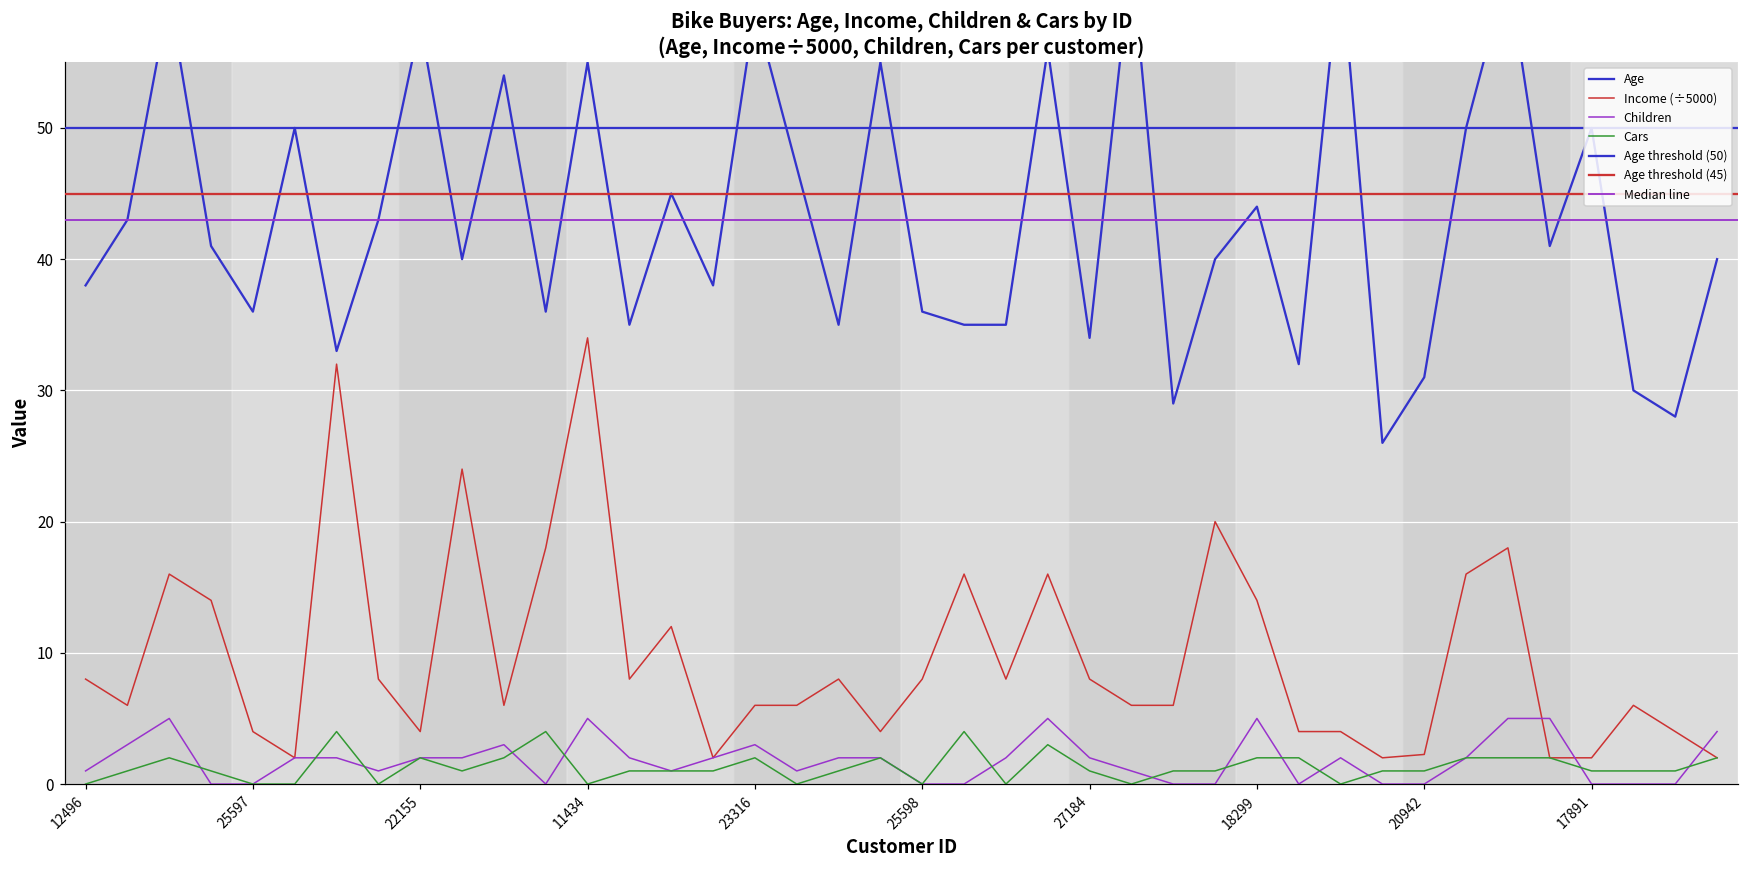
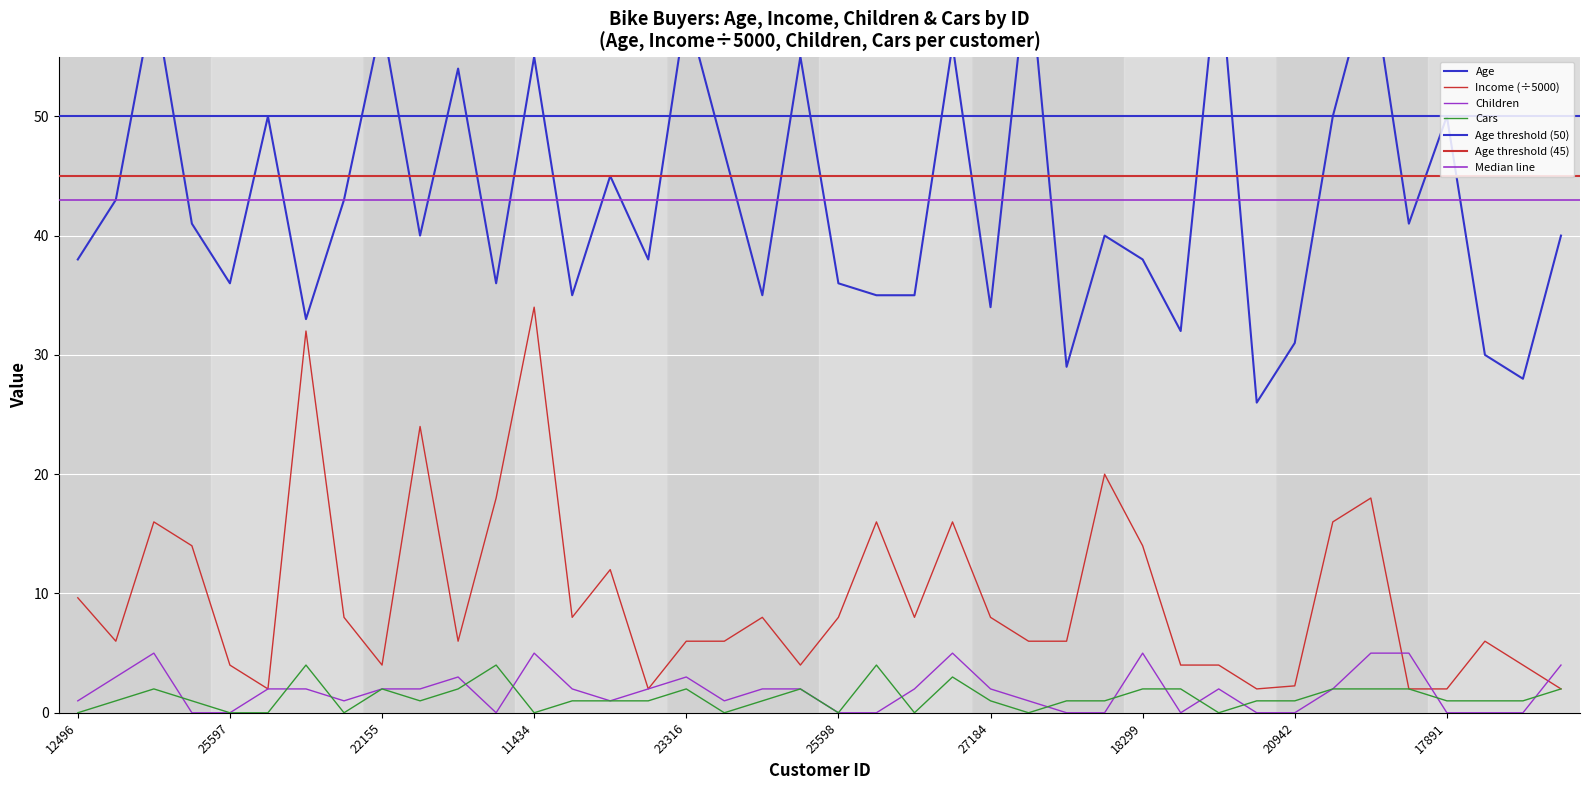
  {
    "Age": {
      "12496": 38,
      "25597": 36,
      "11434": 55,
      "25598": 36,
      "27184": 34,
-     "18299": 44,
+     "18299": 38,
      "20942": 31
    },
    "Income (÷5000)": {
-     "12496": 8.0,
+     "12496": 9.6,
      "25597": 4.0,
      "22155": 4.0,
      "11434": 34.0,
      "23316": 6.0,
      "25598": 8.0,
      "27184": 8.0,
      "18299": 14.0,
      "20942": 2.3,
      "17891": 2.0
    },
    "Children": {
      "12496": 1.0,
      "11434": 5.0,
      "23316": 3.0,
      "27184": 2.0,
      "18299": 5.0,
      "20942": 0.0,
      "17891": 0.0
    },
    "Cars": {
      "12496": 0.0,
      "11434": 0.0,
      "23316": 2.0,
      "27184": 1.0,
      "18299": 2.0,
      "20942": 1.0,
      "17891": 1.0
    }
  }
